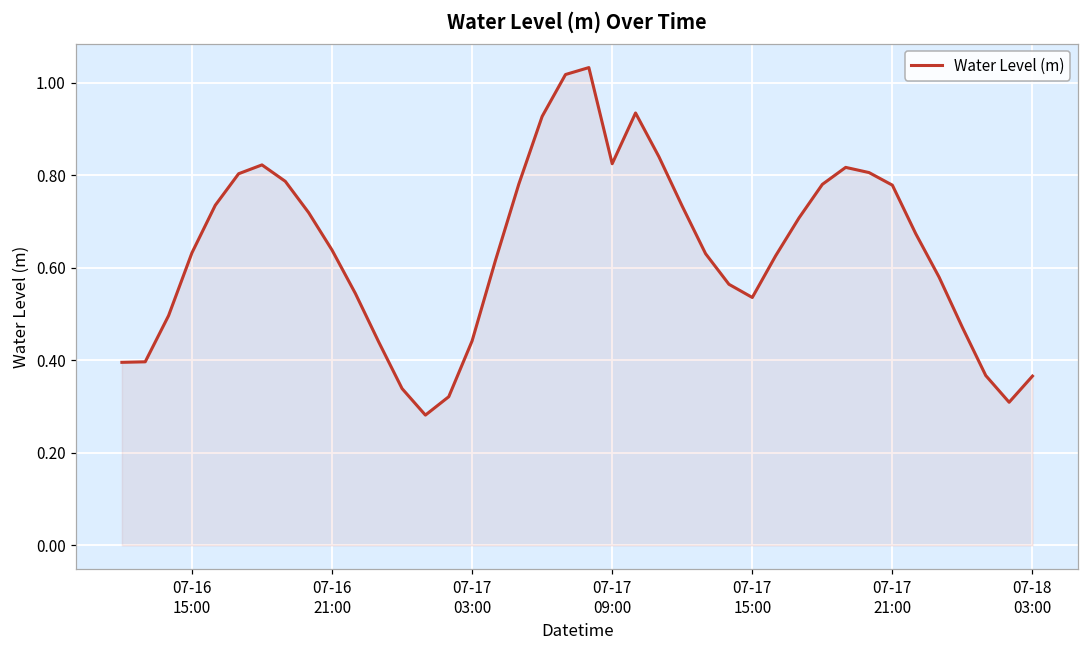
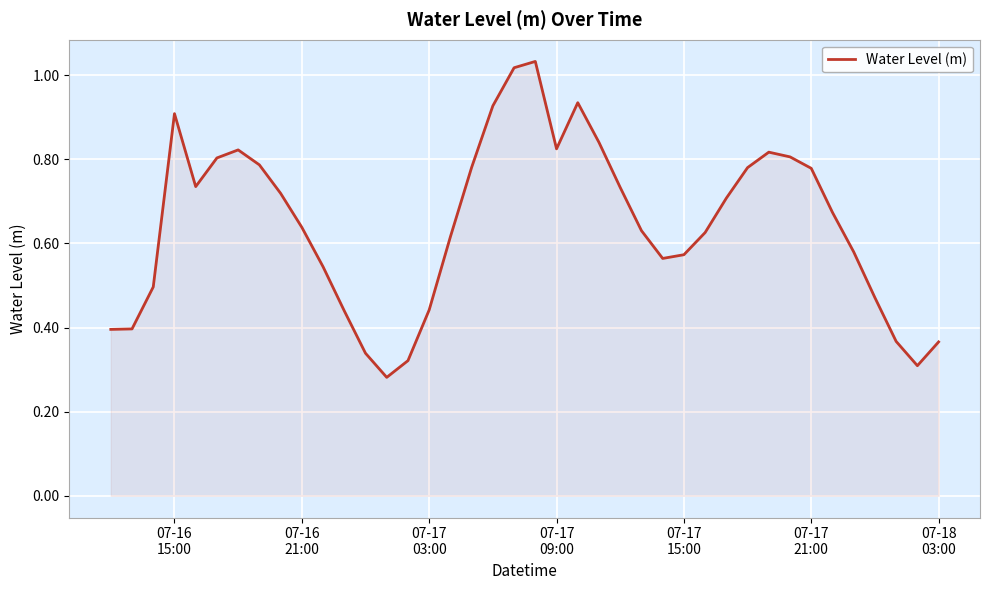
  {
-   "07-16 15:00": 0.63,
+   "07-16 15:00": 0.91,
    "07-16 21:00": 0.64,
    "07-17 03:00": 0.44,
    "07-17 09:00": 0.82,
-   "07-17 15:00": 0.54,
+   "07-17 15:00": 0.57,
    "07-17 21:00": 0.78,
    "07-18 03:00": 0.37
  }
